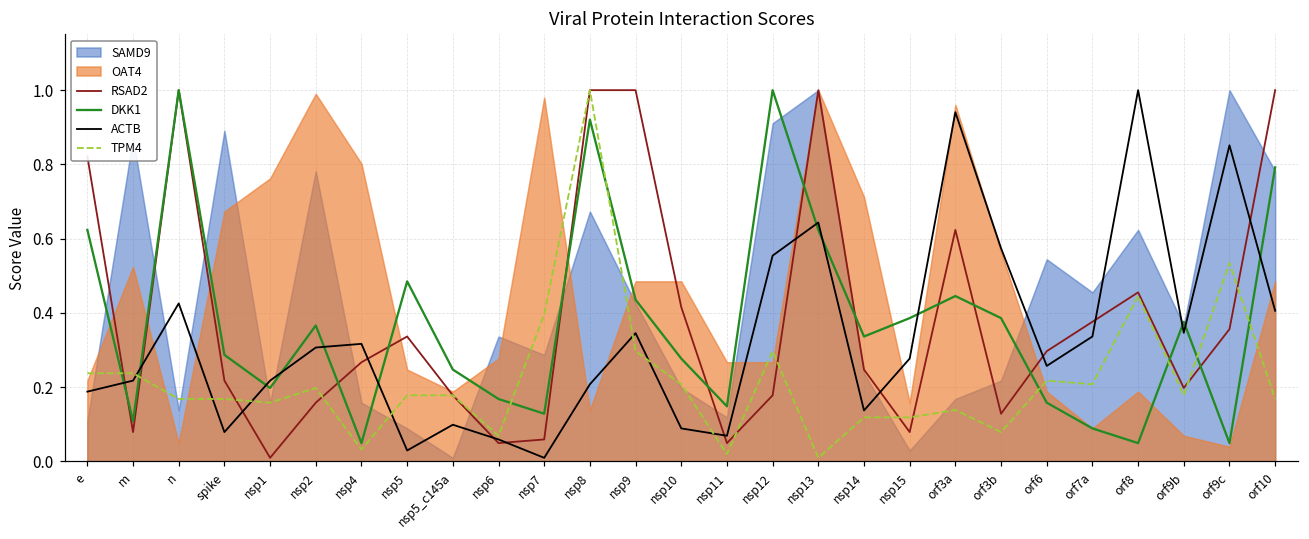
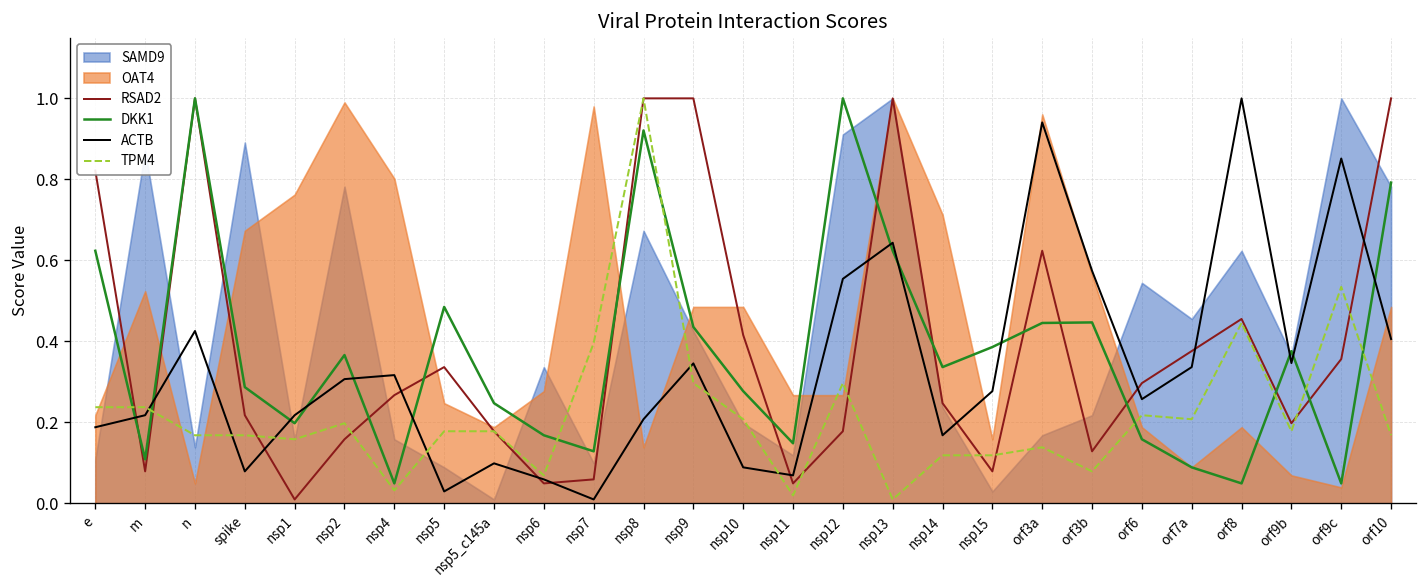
  {
    "RSAD2": {
      "e": 0.82,
      "m": 0.08,
      "spike": 0.22,
      "nsp1": 0.01,
      "nsp2": 0.16,
      "nsp4": 0.27,
      "nsp5": 0.34,
      "nsp6": 0.05,
      "nsp7": 0.06,
      "nsp9": 1.00,
      "nsp10": 0.42,
      "nsp11": 0.05,
      "nsp12": 0.18,
      "nsp14": 0.25,
      "nsp15": 0.08,
      "orf3a": 0.62,
      "orf3b": 0.13,
      "orf6": 0.30,
      "orf7a": 0.38,
      "orf8": 0.46,
      "orf9b": 0.20,
      "orf9c": 0.36,
      "orf10": 1.00
    },
    "SAMD9": {
      "e": 0.11,
      "n": 0.14,
      "spike": 0.89,
      "nsp2": 0.78,
      "nsp4": 0.16,
      "nsp5": 0.09,
      "nsp5_c145a": 0.01,
      "nsp6": 0.34,
-     "nsp7": 0.29,
+     "nsp7": 0.10,
      "nsp8": 0.67,
      "nsp9": 0.43,
      "nsp10": 0.20,
      "nsp11": 0.12,
      "nsp12": 0.91,
      "nsp14": 0.24,
      "nsp15": 0.03,
      "orf3a": 0.17,
      "orf3b": 0.22,
      "orf6": 0.54,
      "orf7a": 0.46,
      "orf8": 0.62,
      "orf9b": 0.37,
      "orf9c": 1.00,
      "orf10": 0.78
    },
    "DKK1": {
      "e": 0.62,
      "m": 0.11,
      "spike": 0.29,
      "nsp1": 0.20,
      "nsp2": 0.37,
      "nsp4": 0.05,
      "nsp5": 0.49,
      "nsp5_c145a": 0.25,
      "nsp6": 0.17,
      "nsp7": 0.13,
      "nsp8": 0.92,
      "nsp9": 0.44,
      "nsp10": 0.28,
      "nsp11": 0.15,
      "nsp12": 1.00,
      "nsp13": 0.62,
      "nsp14": 0.34,
      "nsp15": 0.39,
      "orf3a": 0.45,
-     "orf3b": 0.39,
+     "orf3b": 0.45,
      "orf6": 0.16,
      "orf8": 0.05,
      "orf9b": 0.38,
      "orf9c": 0.05,
      "orf10": 0.79
    },
    "OAT4": {
      "e": 0.22,
      "m": 0.52,
      "n": 0.05,
      "spike": 0.67,
      "nsp1": 0.76,
      "nsp2": 0.99,
      "nsp4": 0.80,
      "nsp5": 0.25,
      "nsp5_c145a": 0.19,
      "nsp6": 0.28,
      "nsp7": 0.98,
      "nsp8": 0.14,
      "nsp9": 0.49,
      "nsp10": 0.49,
      "nsp11": 0.27,
      "nsp12": 0.27,
      "nsp14": 0.71,
      "nsp15": 0.16,
      "orf3a": 0.96,
      "orf3b": 0.56,
      "orf6": 0.19,
      "orf8": 0.19,
      "orf9b": 0.07,
      "orf9c": 0.04,
      "orf10": 0.49
    },
    "ACTB": {
      "e": 0.19,
      "m": 0.22,
      "n": 0.43,
      "spike": 0.08,
      "nsp1": 0.22,
      "nsp2": 0.31,
      "nsp4": 0.32,
      "nsp5": 0.03,
      "nsp5_c145a": 0.10,
      "nsp6": 0.06,
      "nsp7": 0.01,
      "nsp8": 0.21,
      "nsp9": 0.35,
      "nsp10": 0.09,
      "nsp11": 0.07,
      "nsp12": 0.55,
      "nsp13": 0.64,
-     "nsp14": 0.14,
+     "nsp14": 0.17,
      "nsp15": 0.28,
      "orf3a": 0.94,
      "orf3b": 0.57,
      "orf6": 0.26,
      "orf7a": 0.34,
      "orf8": 1.00,
      "orf9b": 0.35,
      "orf9c": 0.85,
      "orf10": 0.41
    },
    "TPM4": {
      "e": 0.24,
      "m": 0.24,
      "n": 0.17,
      "spike": 0.17,
      "nsp2": 0.20,
      "nsp4": 0.03,
      "nsp5": 0.18,
      "nsp6": 0.07,
      "nsp7": 0.40,
      "nsp9": 0.30,
      "nsp10": 0.21,
      "nsp11": 0.02,
      "nsp12": 0.30,
      "nsp13": 0.01,
      "nsp14": 0.12,
      "nsp15": 0.12,
      "orf3a": 0.14,
      "orf3b": 0.08,
      "orf6": 0.22,
      "orf7a": 0.21,
      "orf8": 0.45,
      "orf9b": 0.18,
      "orf9c": 0.53,
      "orf10": 0.17
    }
  }
